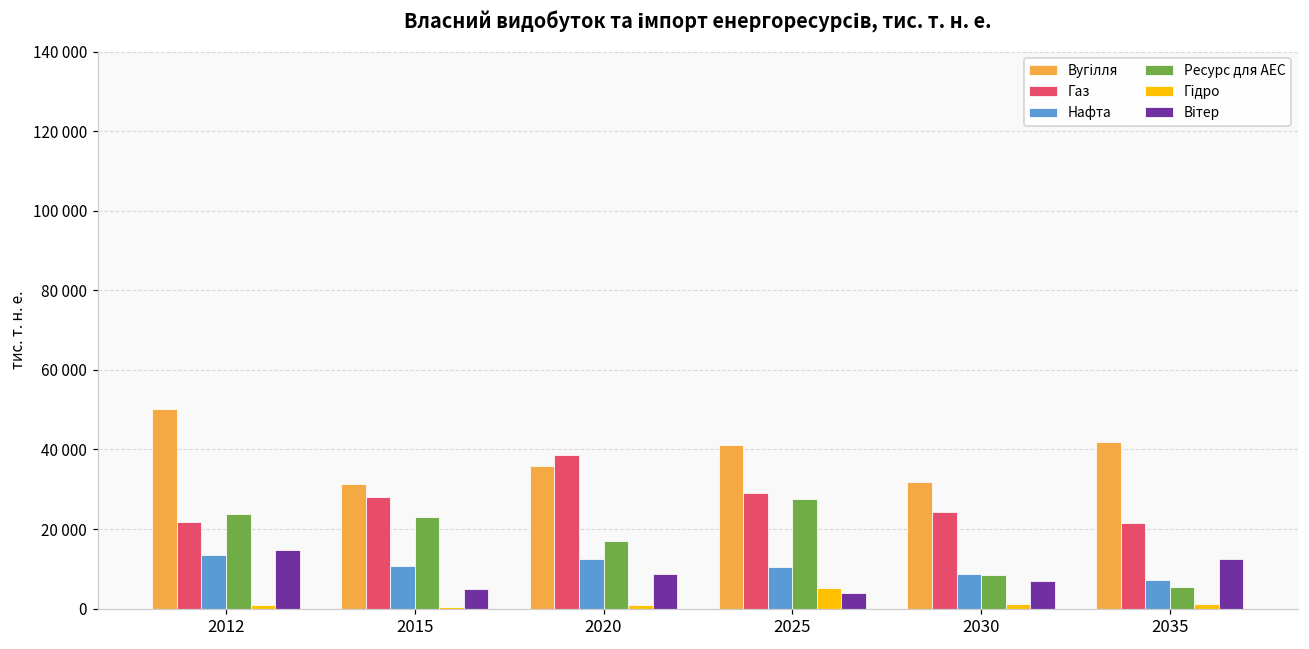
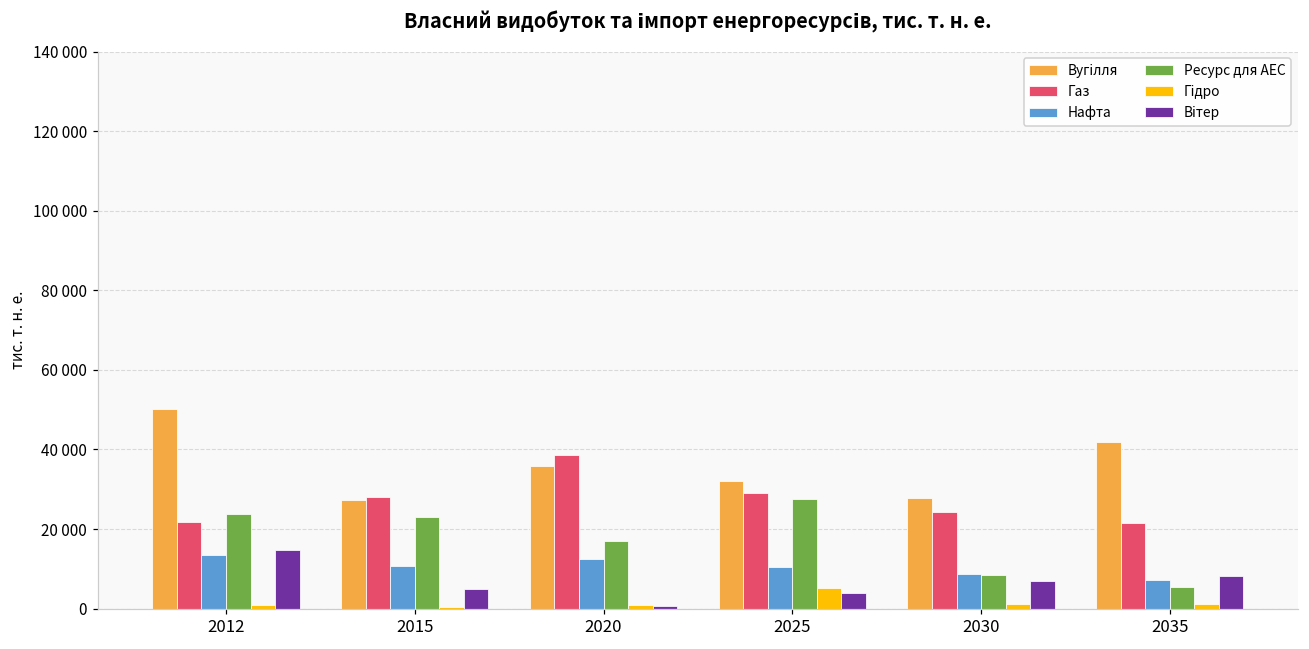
  {
    "Вугілля": {
      "2012": 50000,
-     "2015": 31000,
+     "2015": 27000,
      "2020": 36000,
-     "2025": 41000,
-     "2030": 32000,
+     "2025": 32000,
+     "2030": 28000,
      "2035": 42000
    },
    "Газ": {
      "2012": 22000,
      "2015": 28000,
      "2020": 39000,
      "2025": 29000,
      "2030": 24000,
      "2035": 21000
    },
    "Нафта": {
      "2012": 13000,
      "2015": 11000,
      "2020": 12000,
      "2025": 11000,
      "2030": 9000,
      "2035": 7000
    },
    "Ресурс для АЕС": {
      "2012": 24000,
      "2015": 23000,
      "2020": 17000,
      "2025": 28000,
      "2030": 9000,
      "2035": 5000
    },
    "Гідро": {
      "2012": 1000,
      "2020": 1000,
      "2025": 5000,
      "2030": 1000,
      "2035": 1000
    },
    "Вітер": {
      "2012": 15000,
      "2015": 5000,
-     "2020": 9000,
+     "2020": 1000,
      "2025": 4000,
      "2030": 7000,
-     "2035": 13000
+     "2035": 8000
    }
  }
